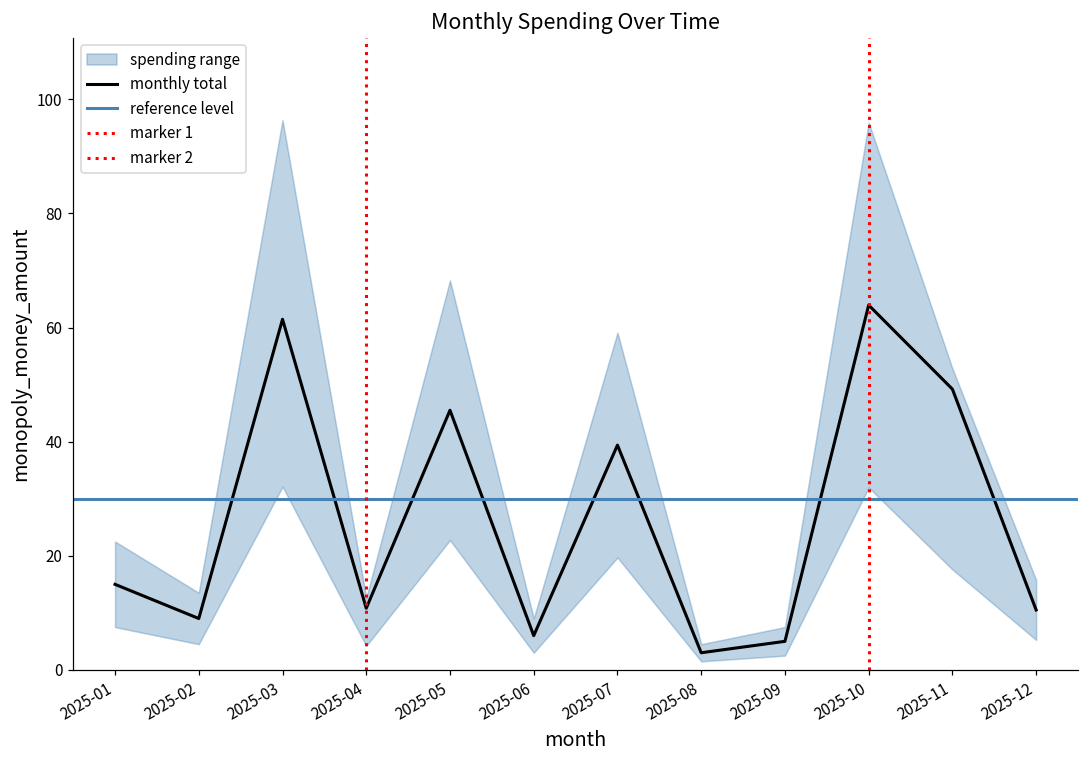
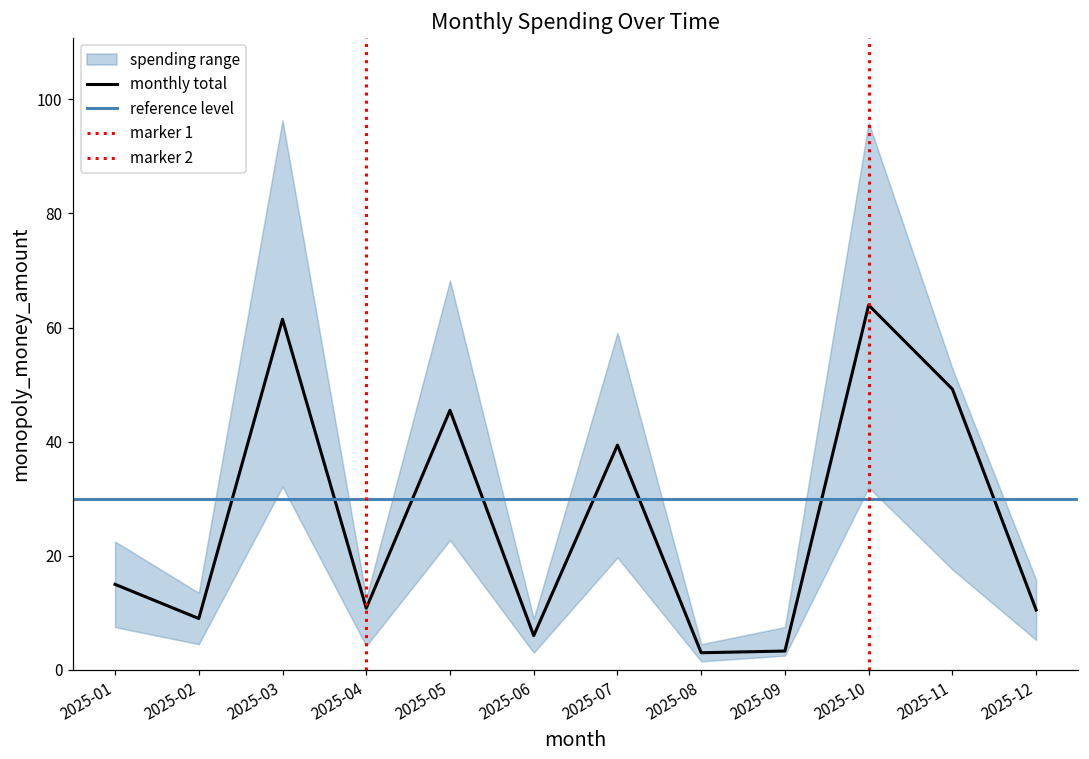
  {
    "monthly total": {
      "2025-01": 15,
      "2025-02": 9,
      "2025-03": 61,
      "2025-04": 11,
      "2025-05": 46,
      "2025-06": 6,
      "2025-07": 39,
      "2025-08": 3,
-     "2025-09": 5,
+     "2025-09": 3,
      "2025-10": 64,
      "2025-11": 49,
      "2025-12": 11
    }
  }
